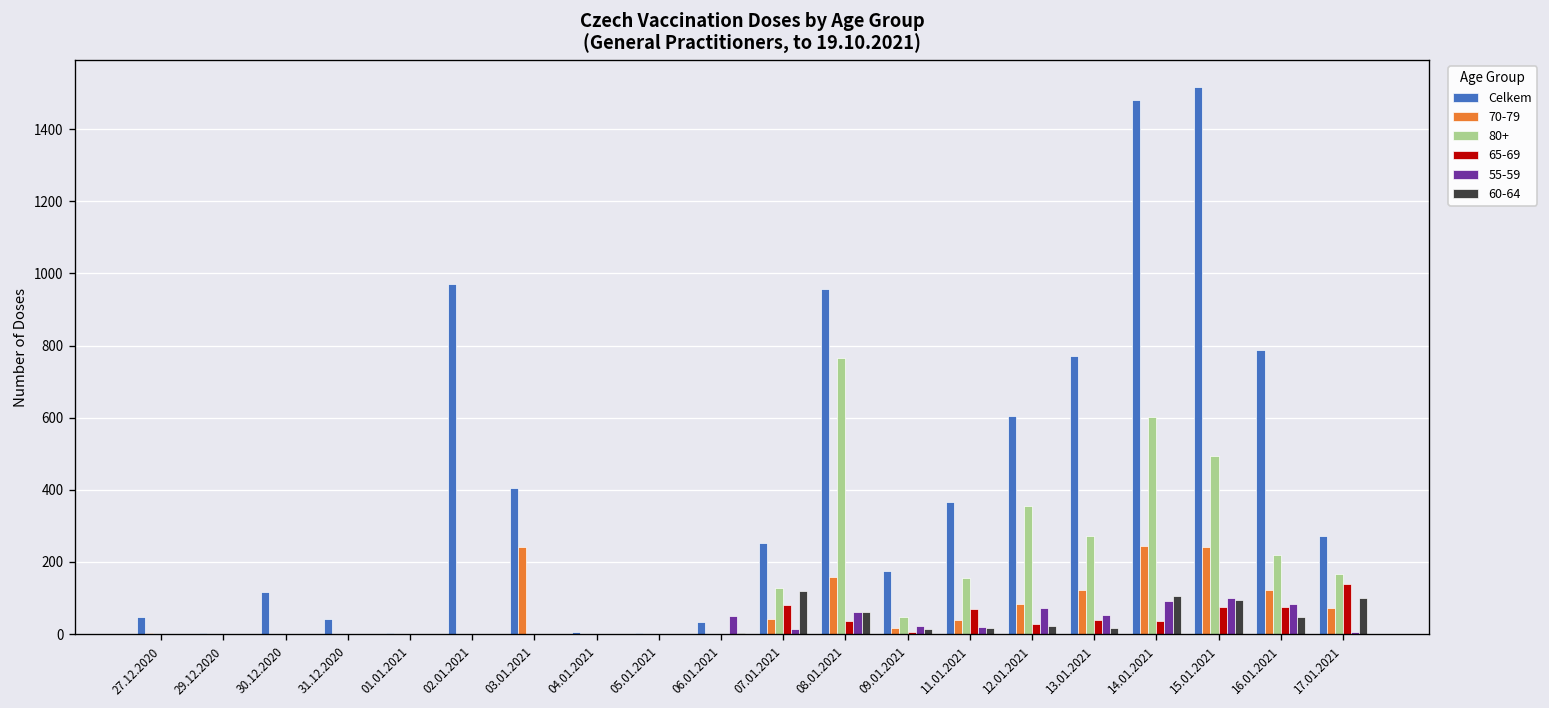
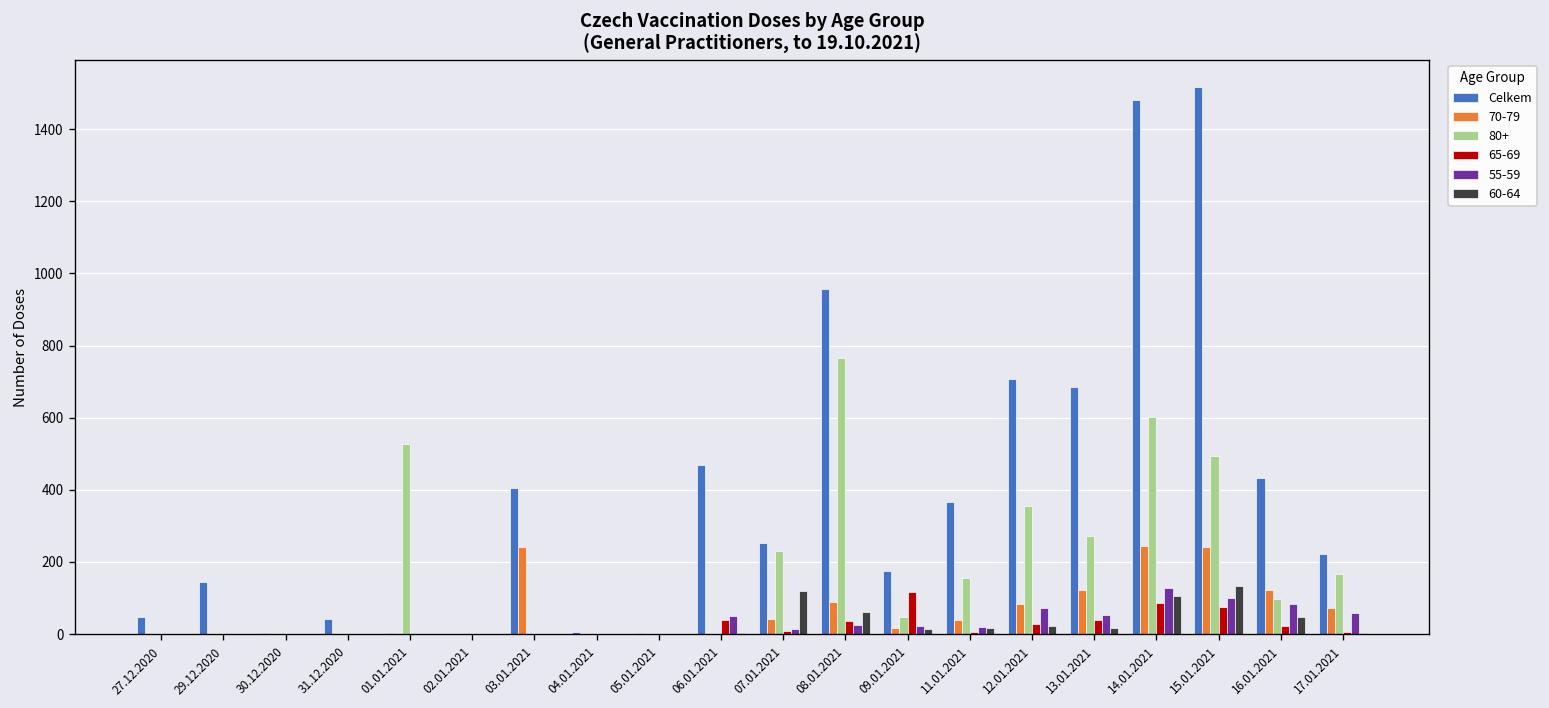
  {
    "Celkem": {
      "27.12.2020": 50,
-     "29.12.2020": 0,
-     "30.12.2020": 120,
+     "29.12.2020": 140,
+     "30.12.2020": 0,
      "31.12.2020": 40,
-     "02.01.2021": 970,
+     "02.01.2021": 0,
      "03.01.2021": 410,
-     "06.01.2021": 30,
+     "06.01.2021": 470,
      "07.01.2021": 250,
      "08.01.2021": 960,
      "09.01.2021": 180,
      "11.01.2021": 370,
-     "12.01.2021": 600,
-     "13.01.2021": 770,
+     "12.01.2021": 710,
+     "13.01.2021": 680,
      "14.01.2021": 1480,
      "15.01.2021": 1520,
-     "16.01.2021": 790,
-     "17.01.2021": 270
+     "16.01.2021": 430,
+     "17.01.2021": 220
    },
    "70-79": {
      "30.12.2020": 0,
      "31.12.2020": 0,
      "01.01.2021": 0,
      "02.01.2021": 0,
      "03.01.2021": 240,
      "04.01.2021": 0,
      "07.01.2021": 40,
-     "08.01.2021": 160,
+     "08.01.2021": 90,
      "09.01.2021": 20,
      "11.01.2021": 40,
      "12.01.2021": 80,
      "13.01.2021": 120,
      "14.01.2021": 250,
      "15.01.2021": 240,
      "16.01.2021": 120,
      "17.01.2021": 70
    },
    "80+": {
      "27.12.2020": 0,
      "29.12.2020": 0,
      "30.12.2020": 0,
      "31.12.2020": 0,
-     "01.01.2021": 0,
+     "01.01.2021": 530,
      "02.01.2021": 0,
      "03.01.2021": 0,
      "04.01.2021": 0,
      "05.01.2021": 0,
-     "07.01.2021": 130,
+     "07.01.2021": 230,
      "08.01.2021": 770,
      "09.01.2021": 50,
      "11.01.2021": 160,
      "12.01.2021": 360,
      "13.01.2021": 270,
      "14.01.2021": 600,
      "15.01.2021": 490,
-     "16.01.2021": 220,
+     "16.01.2021": 100,
      "17.01.2021": 170
    },
    "65-69": {
      "27.12.2020": 0,
      "29.12.2020": 0,
      "30.12.2020": 0,
      "31.12.2020": 0,
      "01.01.2021": 0,
      "02.01.2021": 0,
      "03.01.2021": 0,
      "04.01.2021": 0,
      "05.01.2021": 0,
-     "06.01.2021": 0,
-     "07.01.2021": 80,
+     "06.01.2021": 40,
+     "07.01.2021": 10,
      "08.01.2021": 40,
-     "09.01.2021": 10,
-     "11.01.2021": 70,
+     "09.01.2021": 120,
+     "11.01.2021": 10,
      "12.01.2021": 30,
      "13.01.2021": 40,
-     "14.01.2021": 40,
+     "14.01.2021": 90,
      "15.01.2021": 70,
-     "16.01.2021": 70,
-     "17.01.2021": 140
+     "16.01.2021": 20,
+     "17.01.2021": 10
    },
    "55-59": {
      "27.12.2020": 0,
      "29.12.2020": 0,
      "30.12.2020": 0,
      "31.12.2020": 0,
      "01.01.2021": 0,
      "02.01.2021": 0,
      "03.01.2021": 0,
      "04.01.2021": 0,
      "05.01.2021": 0,
      "06.01.2021": 50,
      "07.01.2021": 10,
-     "08.01.2021": 60,
+     "08.01.2021": 30,
      "09.01.2021": 20,
      "11.01.2021": 20,
      "12.01.2021": 70,
      "13.01.2021": 50,
-     "14.01.2021": 90,
+     "14.01.2021": 130,
      "15.01.2021": 100,
      "16.01.2021": 80,
-     "17.01.2021": 10
+     "17.01.2021": 60
    },
    "60-64": {
      "27.12.2020": 0,
      "29.12.2020": 0,
      "30.12.2020": 0,
      "31.12.2020": 0,
      "01.01.2021": 0,
      "02.01.2021": 0,
      "03.01.2021": 0,
      "04.01.2021": 0,
      "05.01.2021": 0,
      "07.01.2021": 120,
      "08.01.2021": 60,
      "09.01.2021": 10,
      "11.01.2021": 20,
      "12.01.2021": 20,
      "13.01.2021": 20,
      "14.01.2021": 110,
-     "15.01.2021": 100,
+     "15.01.2021": 130,
      "16.01.2021": 50,
-     "17.01.2021": 100
+     "17.01.2021": 0
    }
  }
